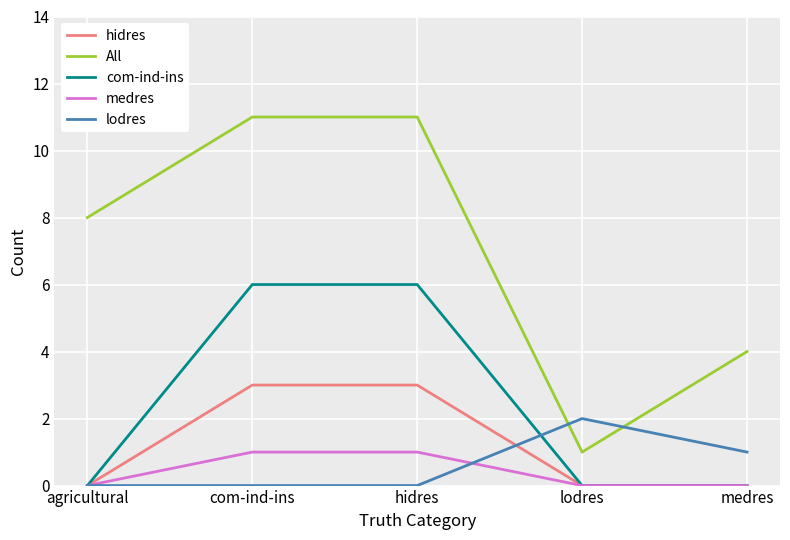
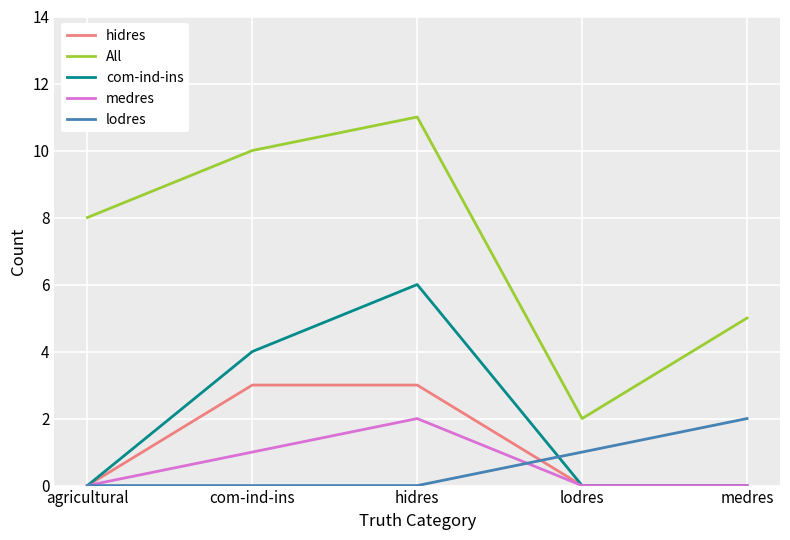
  {
    "hidres": {
      "com-ind-ins": 3,
      "hidres": 3
    },
    "All": {
      "agricultural": 8,
-     "com-ind-ins": 11,
+     "com-ind-ins": 10,
      "hidres": 11,
-     "lodres": 1,
-     "medres": 4
+     "lodres": 2,
+     "medres": 5
    },
    "com-ind-ins": {
-     "com-ind-ins": 6,
+     "com-ind-ins": 4,
      "hidres": 6
    },
    "medres": {
      "com-ind-ins": 1,
-     "hidres": 1
+     "hidres": 2
    },
    "lodres": {
      "com-ind-ins": 0,
      "hidres": 0,
-     "lodres": 2,
-     "medres": 1
+     "lodres": 1,
+     "medres": 2
    }
  }
